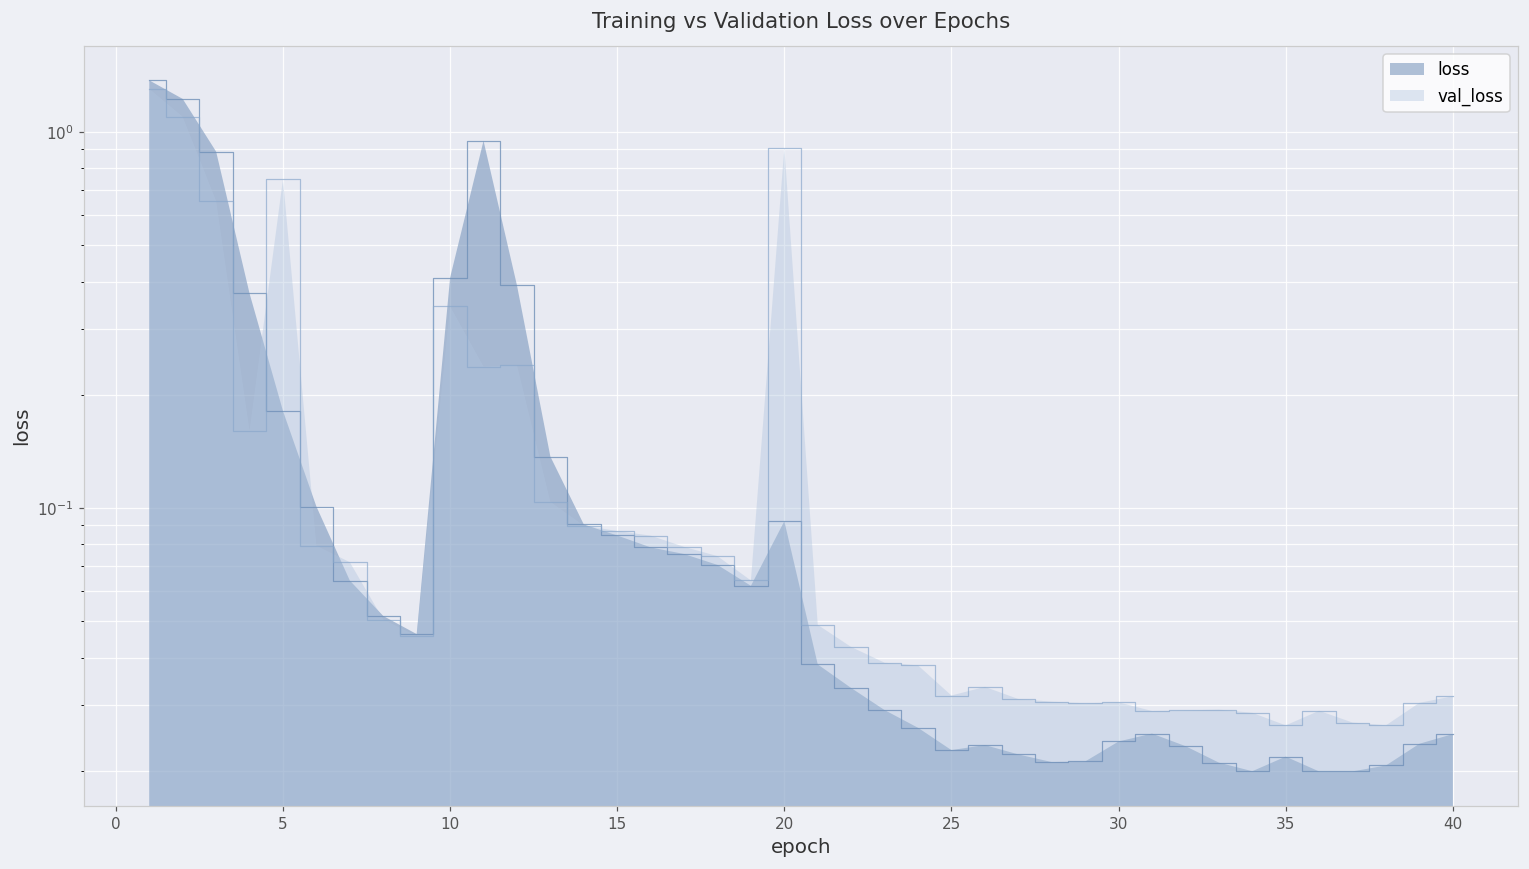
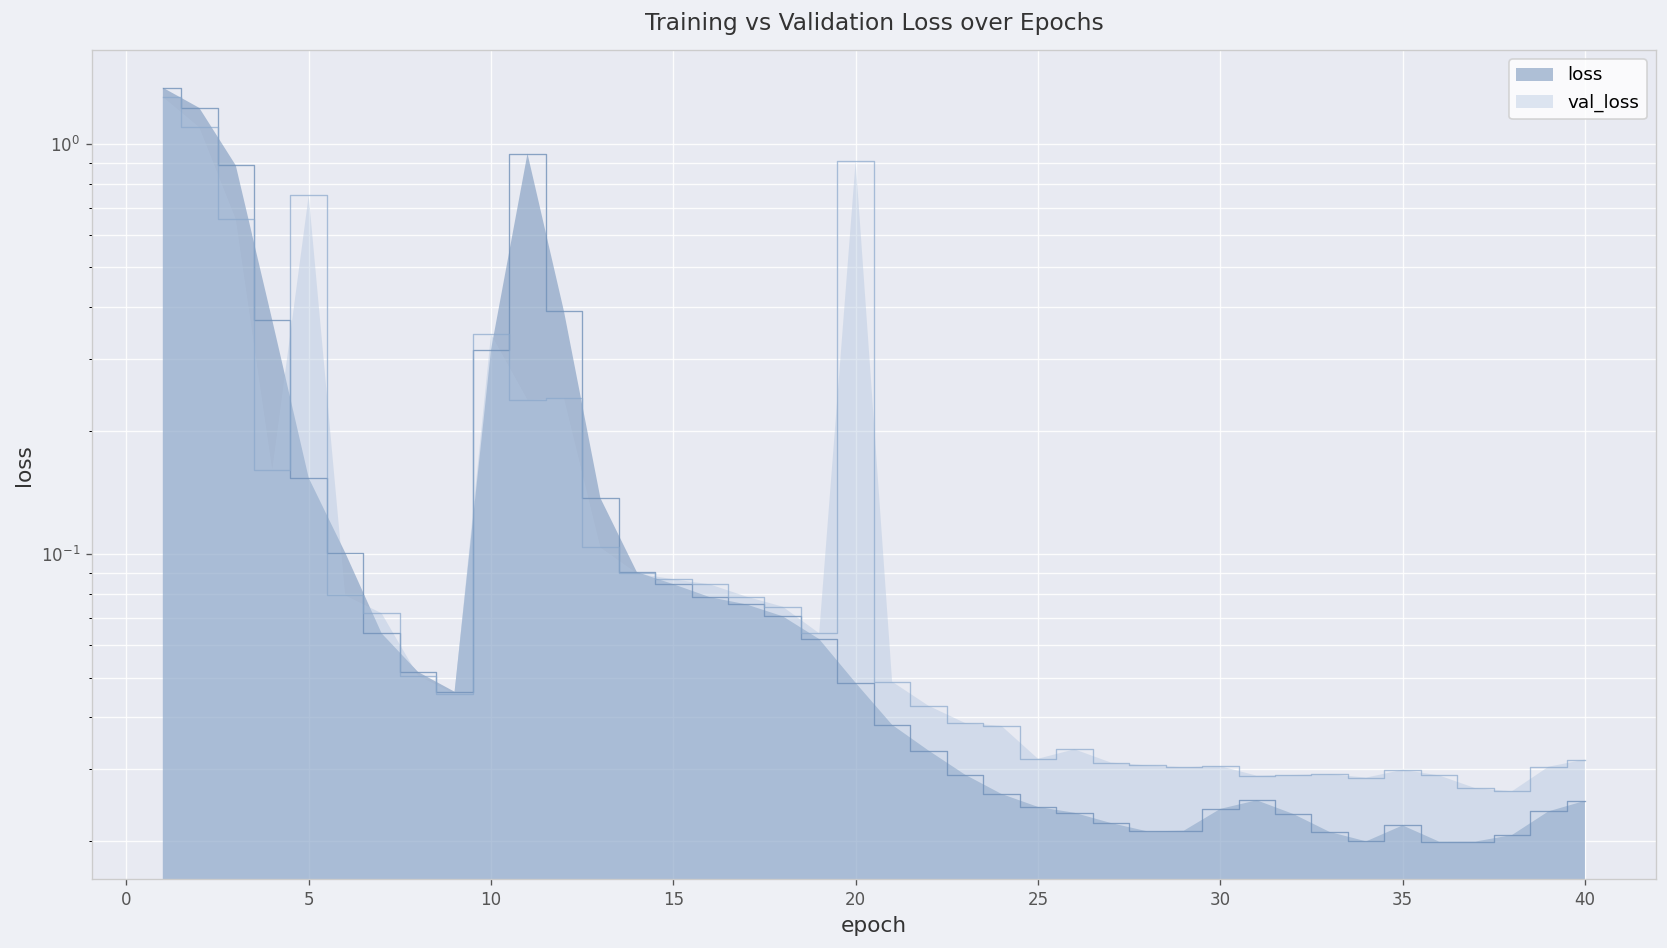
  {
    "loss": {
-     "5": 0.18,
-     "10": 0.41,
+     "5": 0.15,
+     "10": 0.32,
      "15": 0.085,
-     "20": 0.092,
-     "25": 0.023,
+     "20": 0.049,
+     "25": 0.024,
      "30": 0.024,
      "35": 0.022,
      "40": 0.025
    },
    "val_loss": {
      "5": 0.75,
      "10": 0.34,
      "15": 0.087,
      "20": 0.91,
      "25": 0.032,
      "30": 0.030,
-     "35": 0.026,
+     "35": 0.030,
      "40": 0.032
    }
  }
